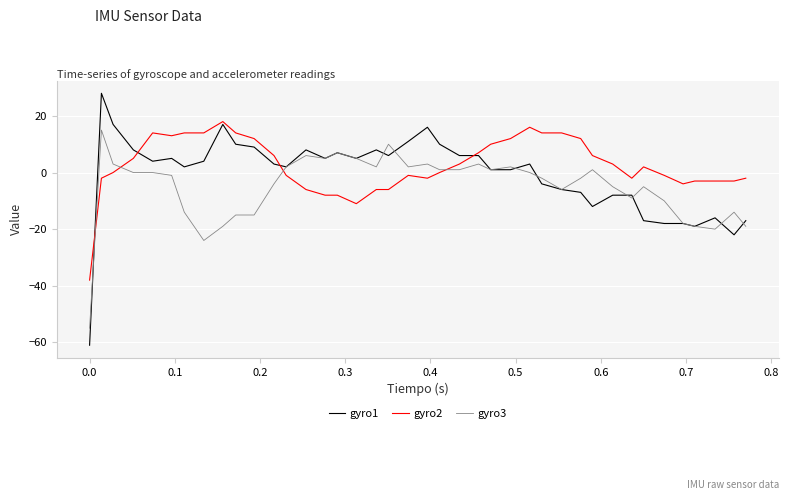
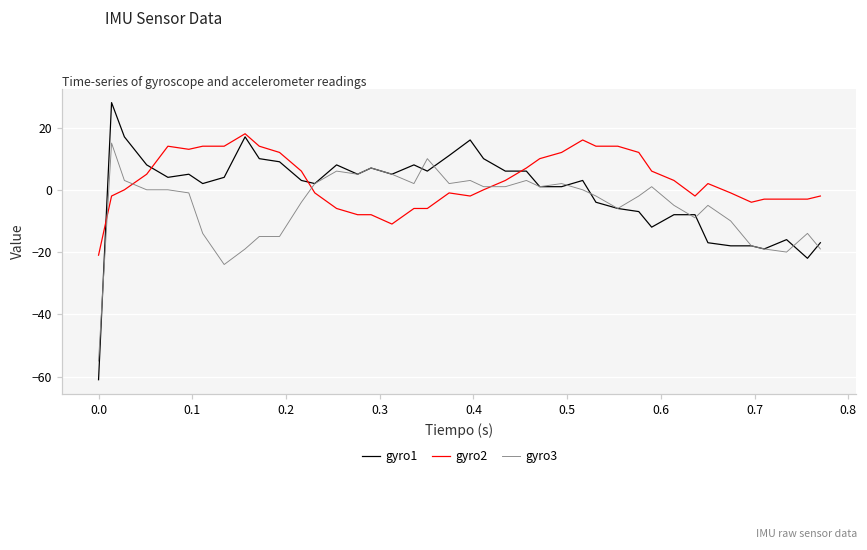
  {
    "gyro1": {
      "0.0": -61
    },
    "gyro2": {
-     "0.0": -38
+     "0.0": -21
    },
    "gyro3": {
      "0.0": -55
    }
  }
